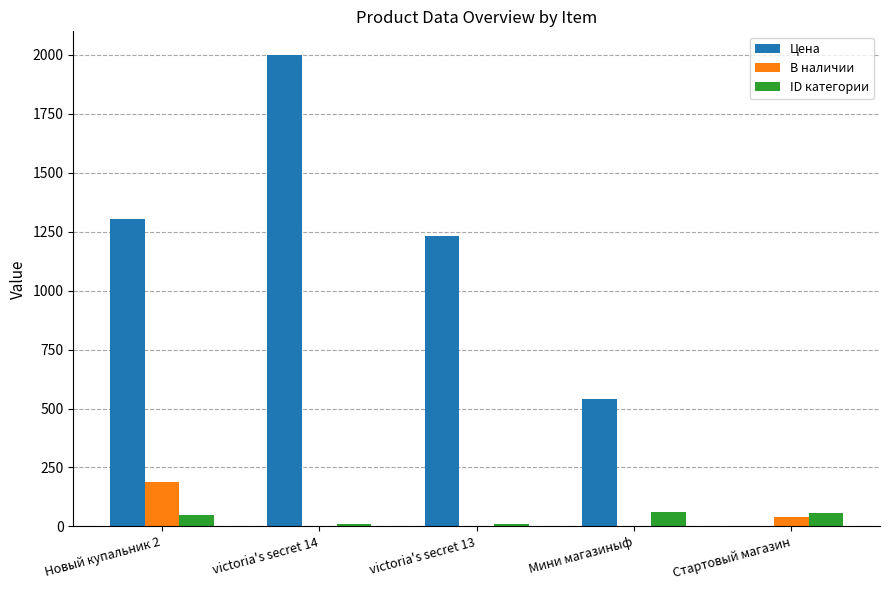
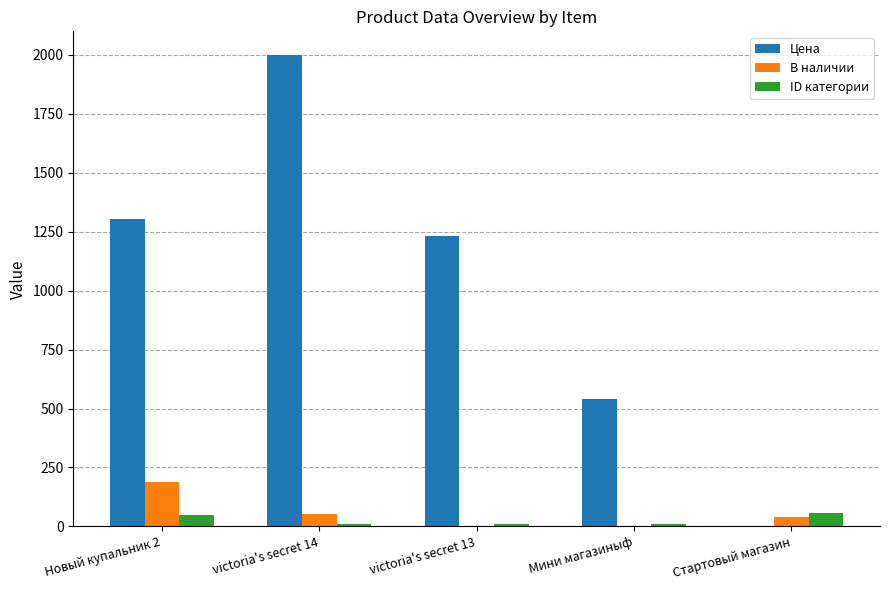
  {
    "Цена": {
      "Новый купальник 2": 1310,
      "victoria's secret 14": 2000,
      "victoria's secret 13": 1230,
      "Мини магазиныф": 540,
      "Стартовый магазин": 0
    },
    "В наличии": {
      "Новый купальник 2": 190,
-     "victoria's secret 14": 0,
+     "victoria's secret 14": 50,
      "victoria's secret 13": 0,
      "Мини магазиныф": 0,
      "Стартовый магазин": 40
    },
    "ID категории": {
      "Новый купальник 2": 50,
-     "Мини магазиныф": 60,
+     "Мини магазиныф": 10,
      "Стартовый магазин": 60
    }
  }
